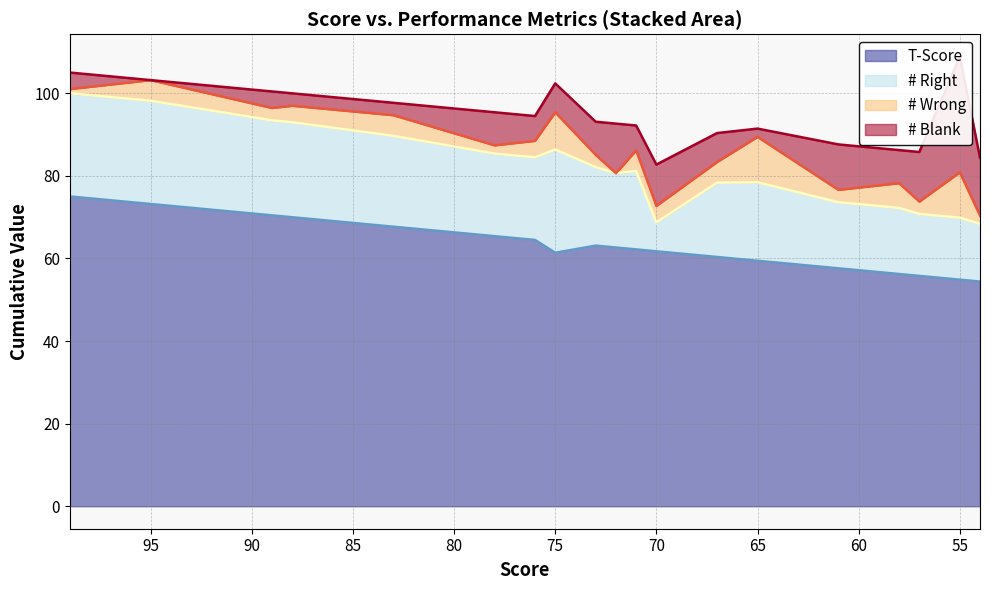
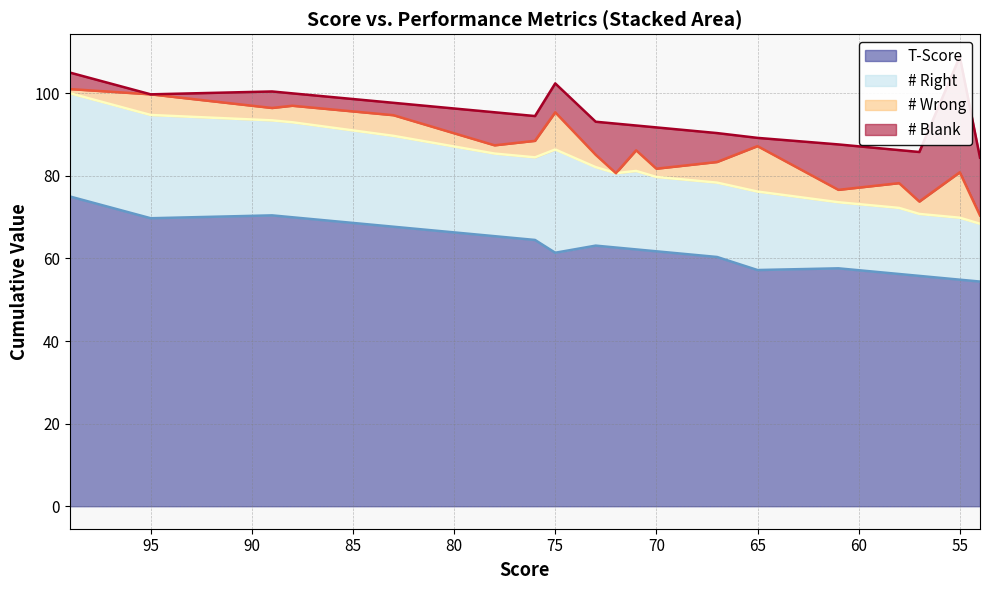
  {
    "T-Score": {
-     "95": 73,
+     "95": 70,
      "75": 61,
      "70": 62,
-     "65": 59,
+     "65": 57,
      "55": 55
    },
    "# Right": {
      "95": 25,
      "75": 25,
-     "70": 7,
+     "70": 18,
      "65": 19,
      "55": 15
    },
    "# Wrong": {
      "75": 9,
-     "70": 4,
+     "70": 2,
      "65": 11,
      "55": 11
    },
    "# Blank": {
      "75": 7,
      "70": 10,
      "65": 2
    }
  }
